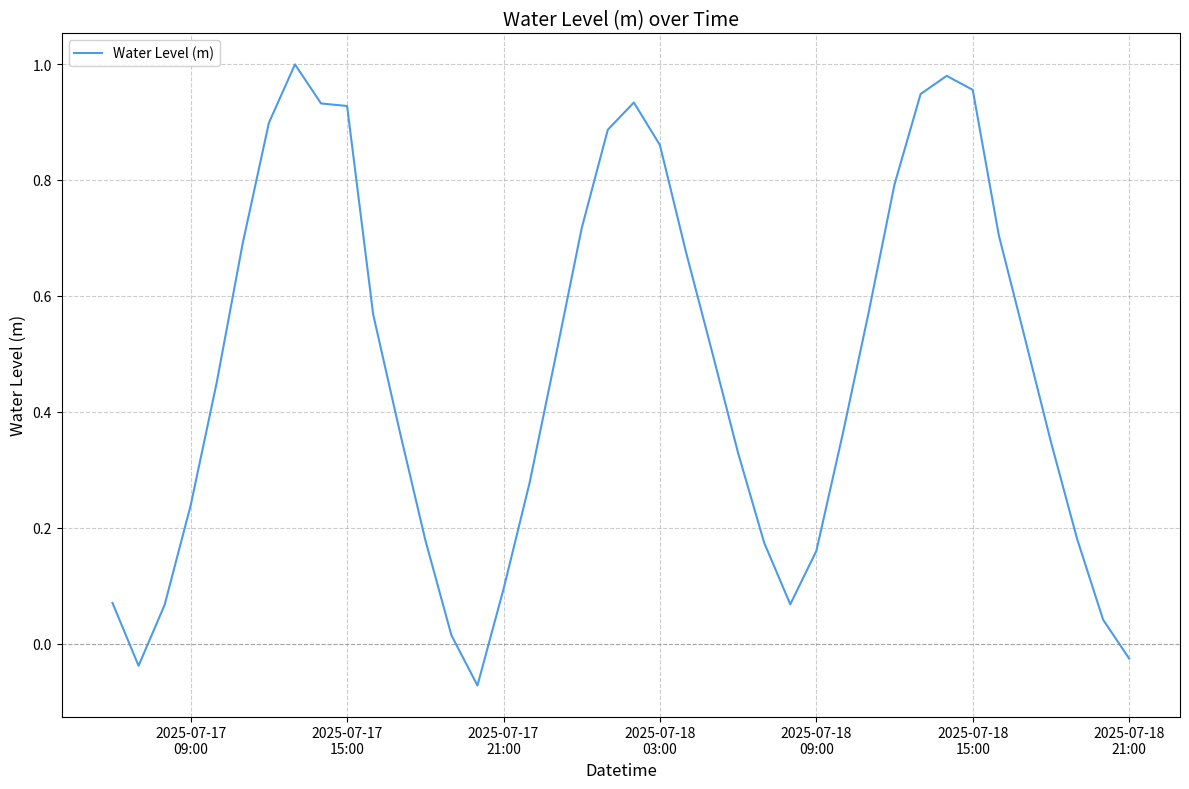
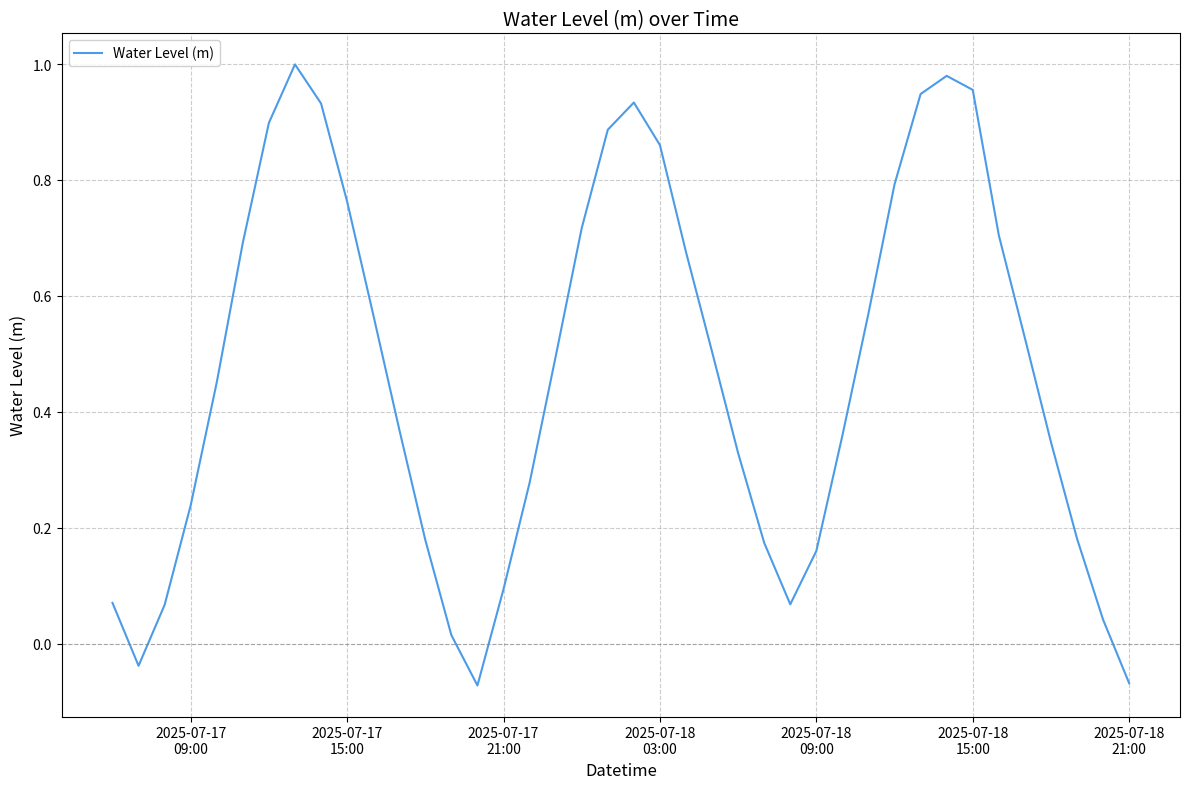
  {
    "2025-07-17 09:00": 0.24,
-   "2025-07-17 15:00": 0.93,
+   "2025-07-17 15:00": 0.76,
    "2025-07-17 21:00": 0.09,
    "2025-07-18 03:00": 0.86,
    "2025-07-18 09:00": 0.16,
    "2025-07-18 15:00": 0.96,
-   "2025-07-18 21:00": -0.03
+   "2025-07-18 21:00": -0.07
  }
